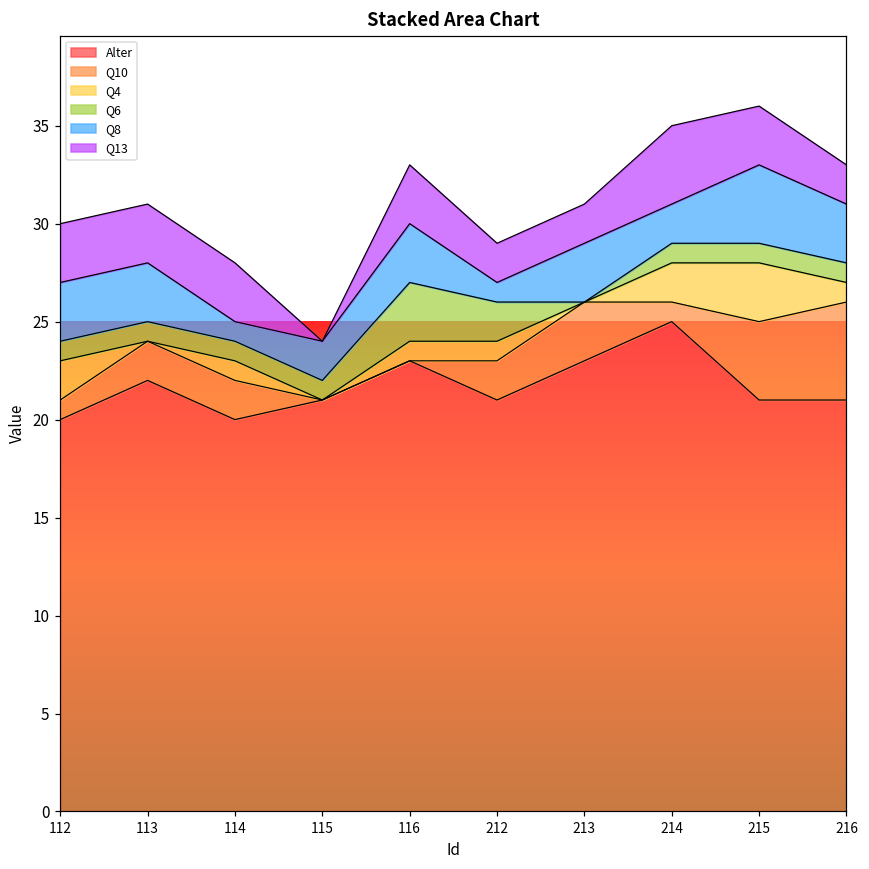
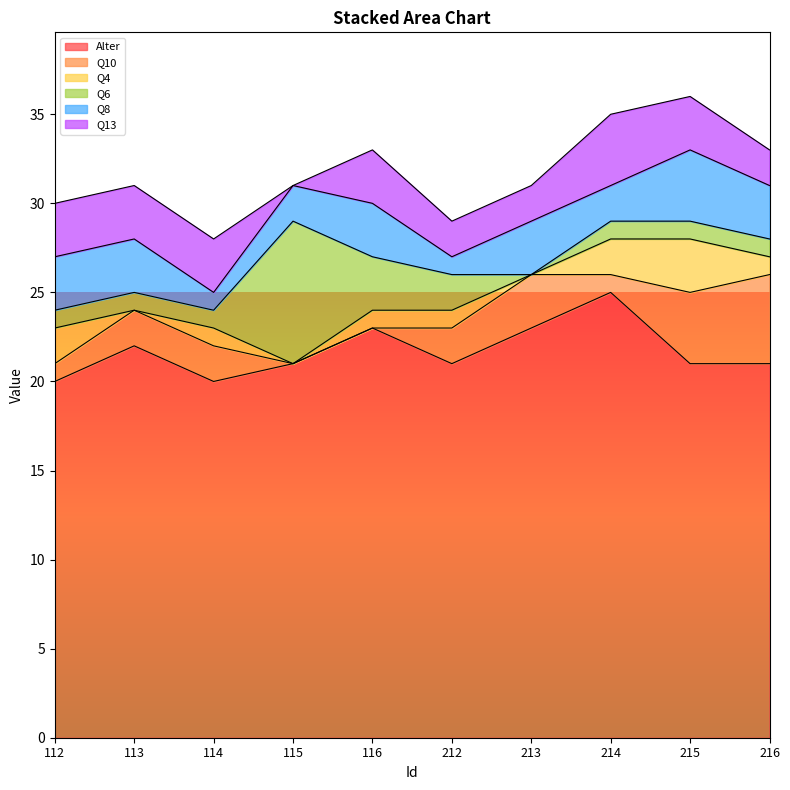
  {
    "Alter": {
      "112": 20,
      "113": 22,
      "114": 20,
      "212": 21,
      "213": 23,
      "214": 25,
      "215": 21,
      "216": 21
    },
    "Q10": {
      "112": 1,
      "114": 2,
      "212": 2,
      "214": 1,
      "215": 4,
      "216": 5
    },
    "Q4": {
      "112": 2,
      "114": 1,
      "116": 1,
      "212": 1,
      "214": 2,
      "215": 3,
      "216": 1
    },
    "Q6": {
      "112": 1,
      "113": 1,
      "114": 1,
-     "115": 1,
+     "115": 8,
      "116": 3,
      "212": 2,
      "214": 1,
      "215": 1,
      "216": 1
    },
    "Q8": {
      "112": 3,
      "113": 3,
      "114": 1,
      "116": 3,
      "212": 1,
      "213": 3,
      "214": 2,
      "215": 4,
      "216": 3
    },
    "Q13": {
      "112": 3,
      "113": 3,
      "114": 3,
      "116": 3,
      "212": 2,
      "213": 2,
      "214": 4,
      "215": 3,
      "216": 2
    }
  }
